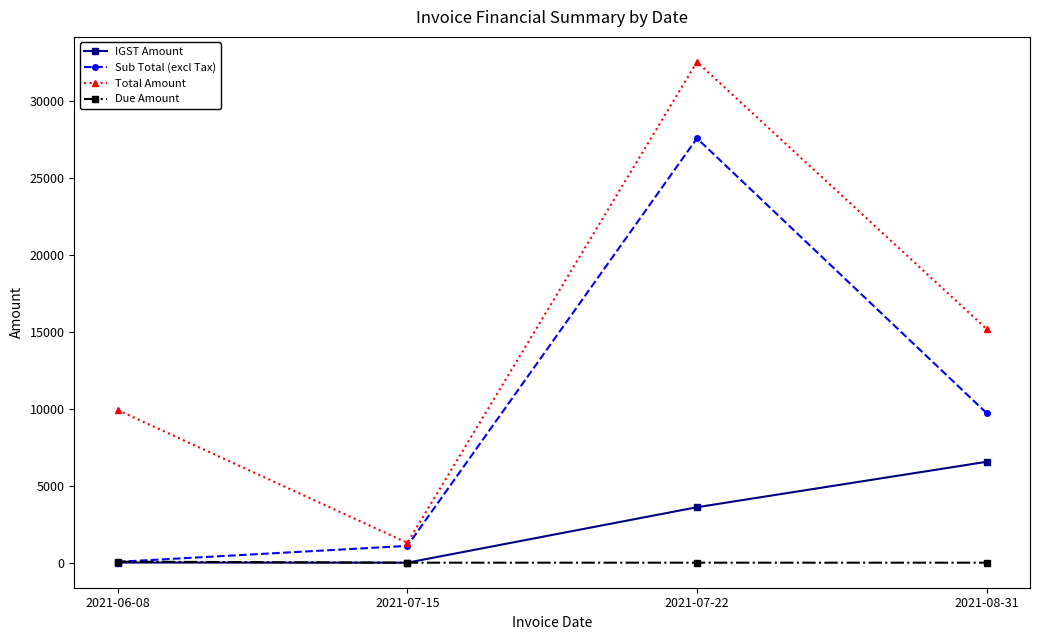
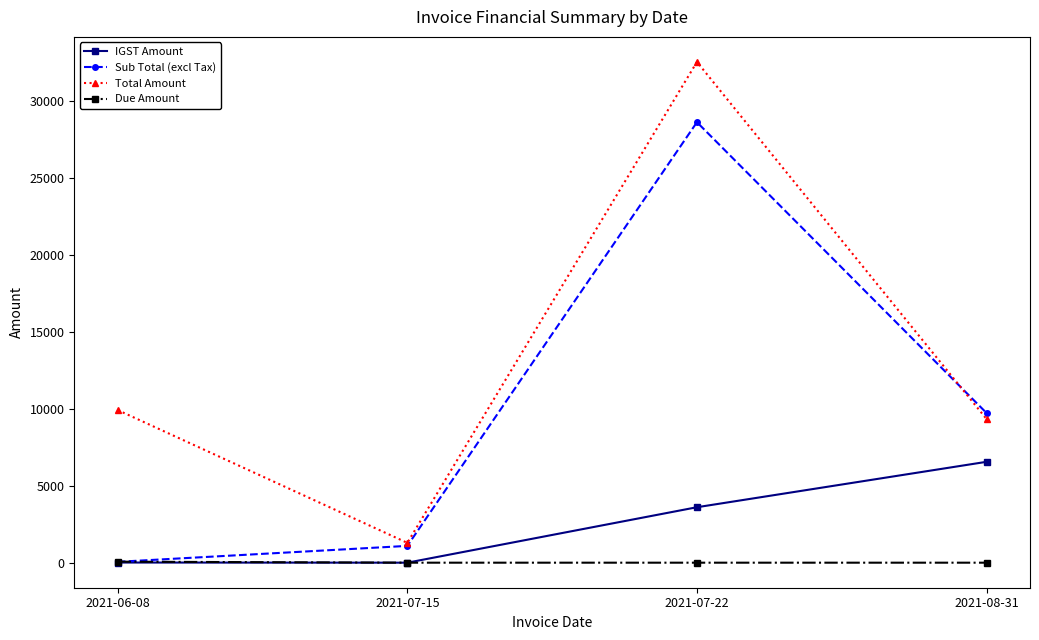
  {
    "IGST Amount": {
      "2021-07-22": 3600,
      "2021-08-31": 6600
    },
    "Sub Total (excl Tax)": {
      "2021-07-15": 1100,
-     "2021-07-22": 27600,
+     "2021-07-22": 28700,
      "2021-08-31": 9700
    },
    "Total Amount": {
      "2021-06-08": 9900,
      "2021-07-15": 1300,
      "2021-07-22": 32600,
-     "2021-08-31": 15200
+     "2021-08-31": 9300
    },
    "Due Amount": {
      "2021-07-22": 0,
      "2021-08-31": 0
    }
  }
